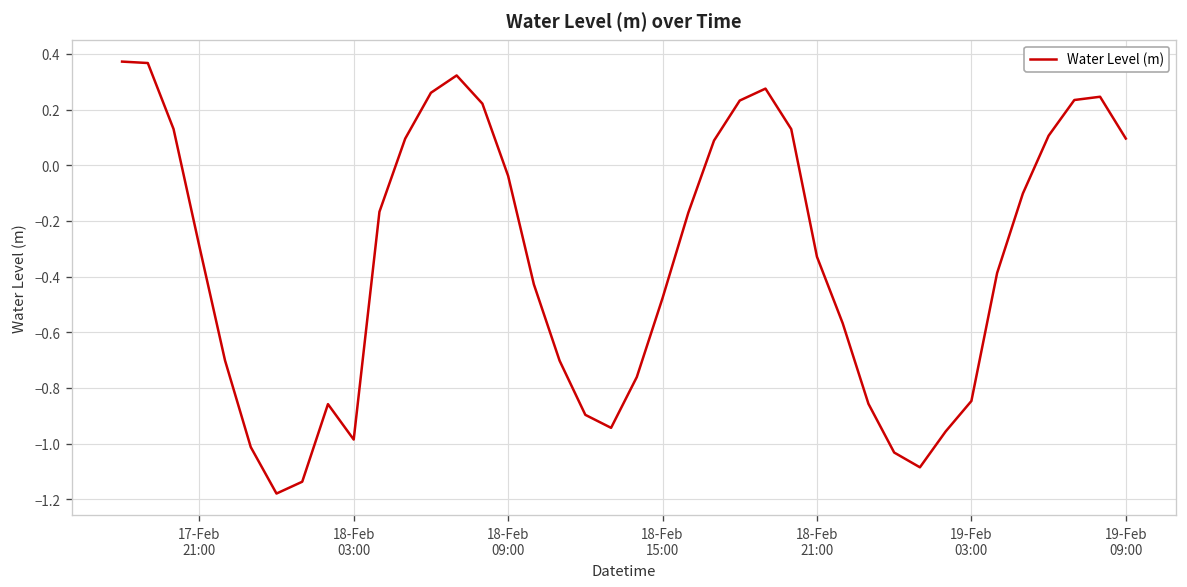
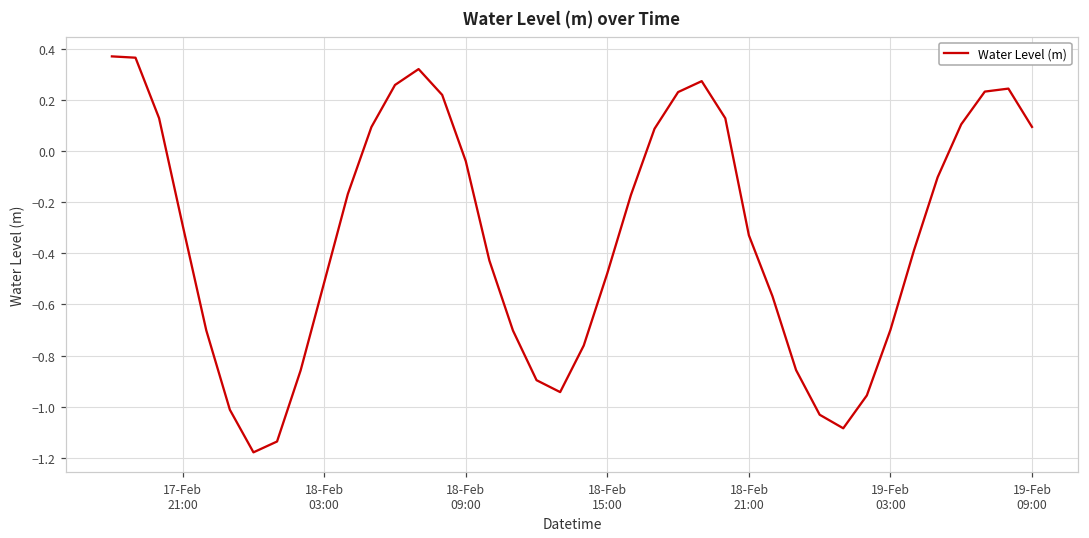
  {
    "17-Feb 21:00": -0.29,
-   "18-Feb 03:00": -0.99,
+   "18-Feb 03:00": -0.51,
    "18-Feb 09:00": -0.04,
    "18-Feb 15:00": -0.48,
    "18-Feb 21:00": -0.33,
-   "19-Feb 03:00": -0.85,
+   "19-Feb 03:00": -0.70,
    "19-Feb 09:00": 0.10
  }
